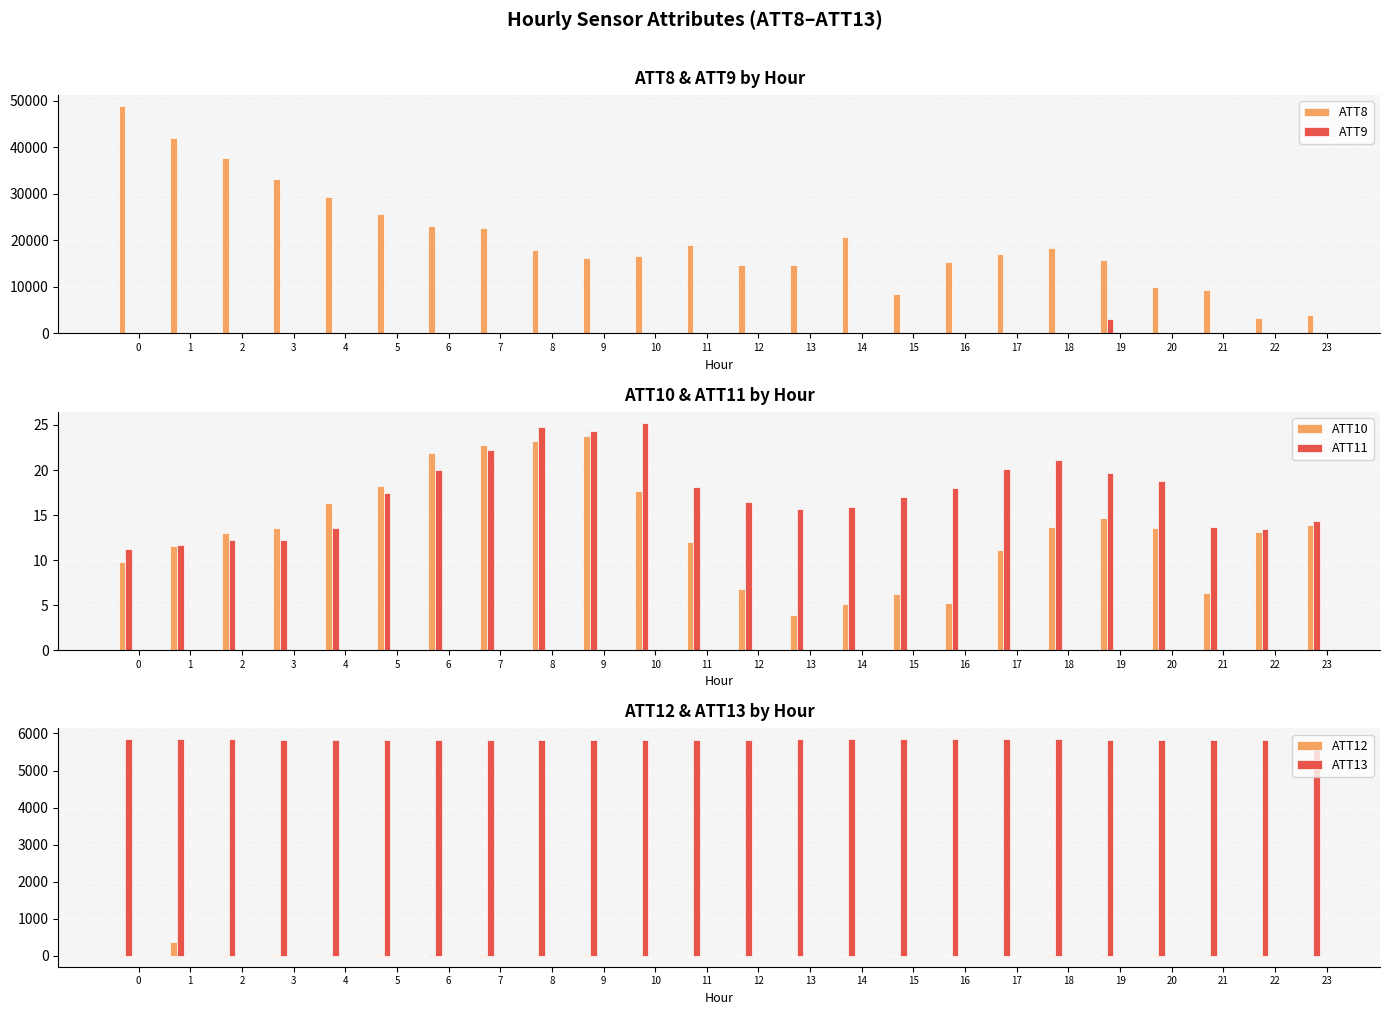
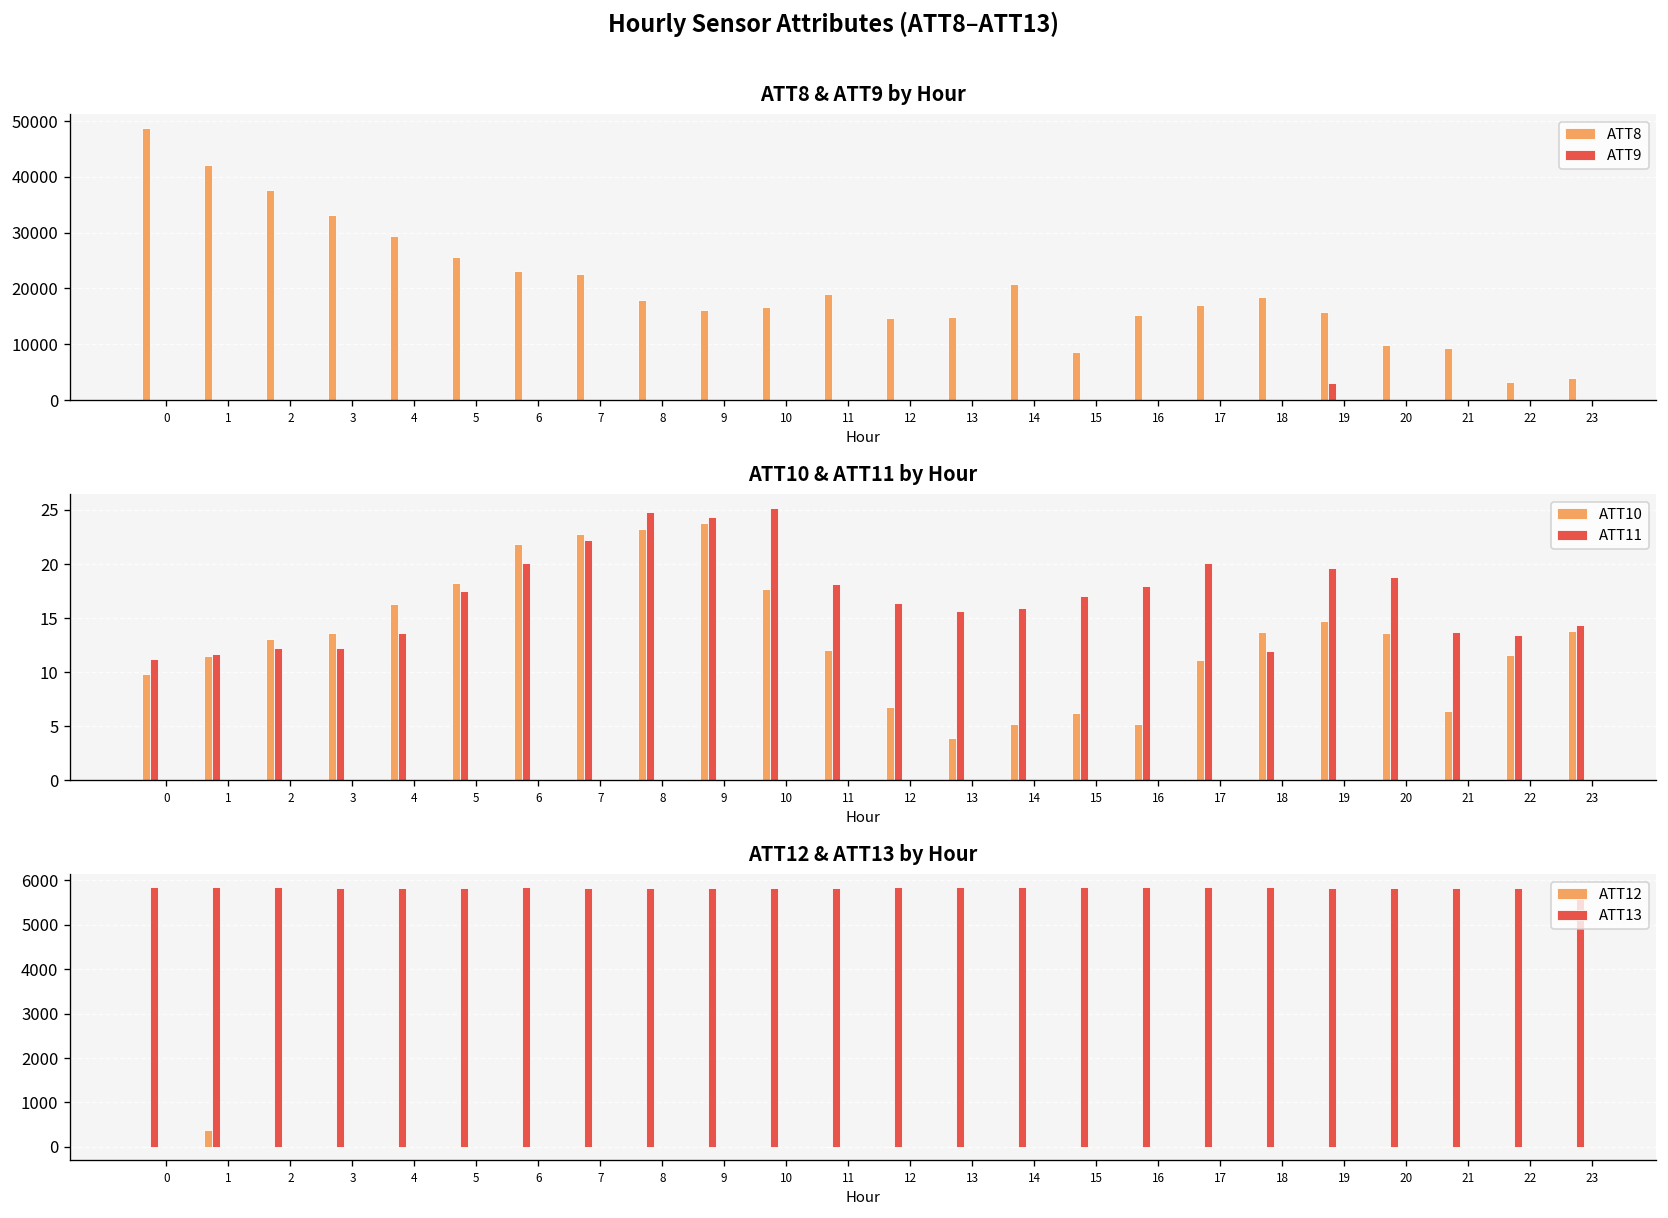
  {
    "ATT8 & ATT9 by Hour": {
      "ATT8": {
        "0": 49000,
        "1": 42000,
        "2": 38000,
        "3": 33000,
        "4": 29000,
        "5": 26000,
        "6": 23000,
        "7": 23000,
        "8": 18000,
        "9": 16000,
        "10": 17000,
        "11": 19000,
        "12": 15000,
        "13": 15000,
        "14": 21000,
        "15": 9000,
        "16": 15000,
        "17": 17000,
        "18": 18000,
        "19": 16000,
        "20": 10000,
        "21": 9000,
        "22": 3000,
        "23": 4000
      },
      "ATT9": {
        "19": 3000
      }
    },
    "ATT10 & ATT11 by Hour": {
      "ATT10": {
        "0": 10,
        "1": 12,
        "2": 13,
        "3": 14,
        "4": 16,
        "5": 18,
        "6": 22,
        "7": 23,
        "8": 23,
        "9": 24,
        "10": 18,
        "11": 12,
        "12": 7,
        "13": 4,
        "14": 5,
        "15": 6,
        "16": 5,
        "17": 11,
        "18": 14,
        "19": 15,
        "20": 14,
        "21": 6,
-       "22": 13,
+       "22": 12,
        "23": 14
      },
      "ATT11": {
        "0": 11,
        "1": 12,
        "2": 12,
        "3": 12,
        "4": 14,
        "5": 17,
        "6": 20,
        "7": 22,
        "8": 25,
        "9": 24,
        "10": 25,
        "11": 18,
        "12": 16,
        "13": 16,
        "14": 16,
        "15": 17,
        "16": 18,
        "17": 20,
-       "18": 21,
+       "18": 12,
        "19": 20,
        "20": 19,
        "21": 14,
        "22": 13,
        "23": 14
      }
    },
    "ATT12 & ATT13 by Hour": {
      "ATT12": {
        "1": 400
      },
      "ATT13": {
        "0": 5800,
        "1": 5800,
        "2": 5800,
        "3": 5800,
        "4": 5800,
        "5": 5800,
        "6": 5800,
        "7": 5800,
        "8": 5800,
        "9": 5800,
        "10": 5800,
        "11": 5800,
        "12": 5800,
        "13": 5800,
        "14": 5800,
        "15": 5800,
        "16": 5800,
        "17": 5800,
        "18": 5800,
        "19": 5800,
        "20": 5800,
        "21": 5800,
        "22": 5800
      }
    }
  }
